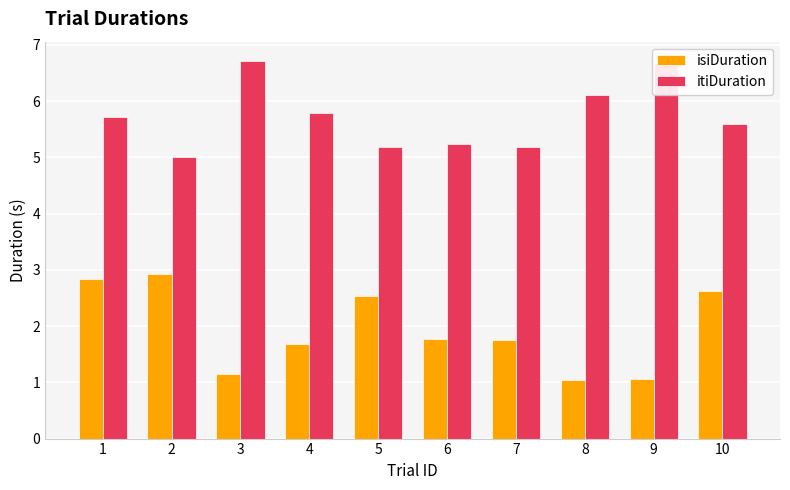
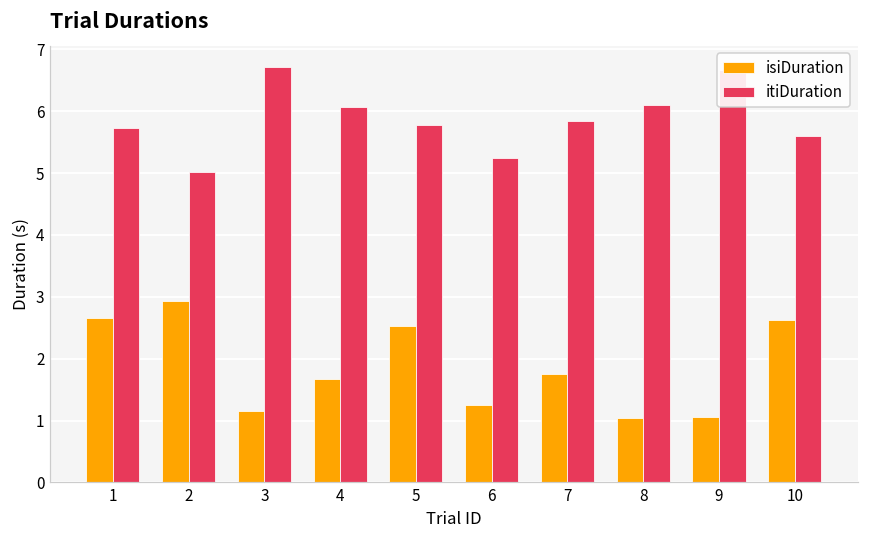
  {
    "isiDuration": {
-     "1": 2.8,
+     "1": 2.7,
      "2": 2.9,
      "3": 1.2,
      "4": 1.7,
      "5": 2.5,
-     "6": 1.8,
+     "6": 1.3,
      "7": 1.8,
      "8": 1.0,
      "9": 1.1,
      "10": 2.6
    },
    "itiDuration": {
      "1": 5.7,
      "2": 5.0,
      "3": 6.7,
-     "4": 5.8,
-     "5": 5.2,
+     "4": 6.1,
+     "5": 5.8,
      "6": 5.2,
-     "7": 5.2,
+     "7": 5.8,
      "8": 6.1,
      "10": 5.6
    }
  }
